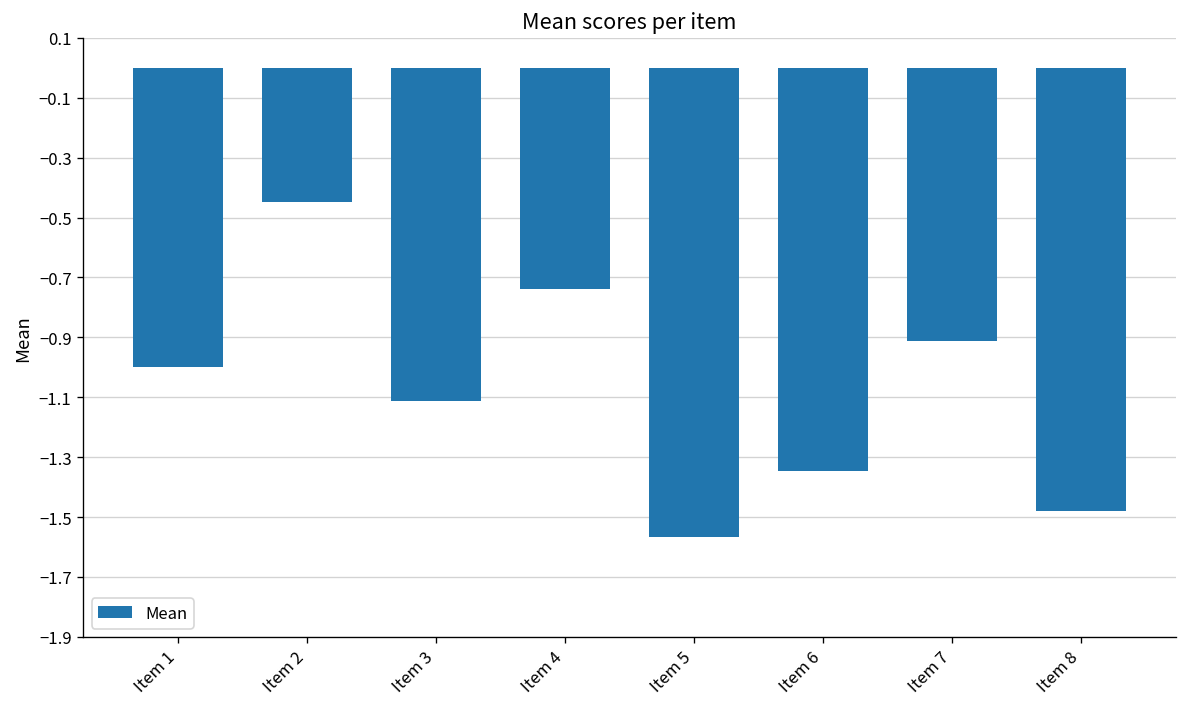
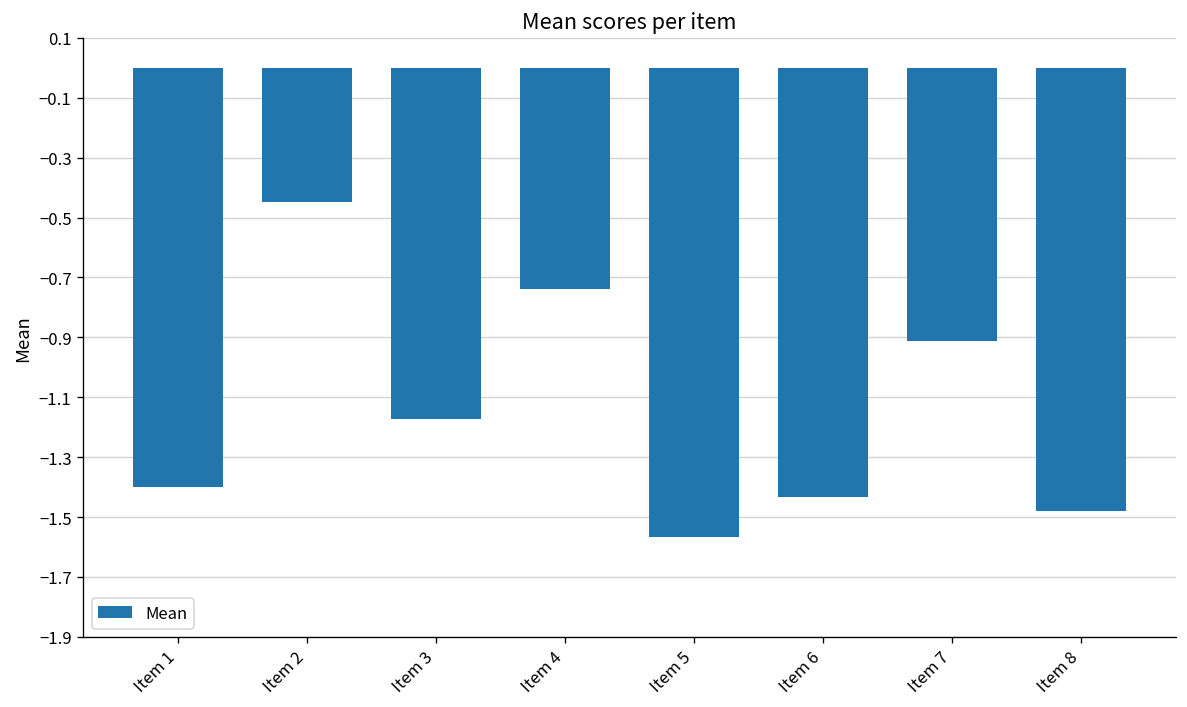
  {
-   "Item 1": -1.0,
+   "Item 1": -1.4,
    "Item 2": -0.45,
-   "Item 3": -1.11,
+   "Item 3": -1.17,
    "Item 4": -0.74,
    "Item 5": -1.57,
-   "Item 6": -1.35,
+   "Item 6": -1.43,
    "Item 7": -0.91,
    "Item 8": -1.48
  }
